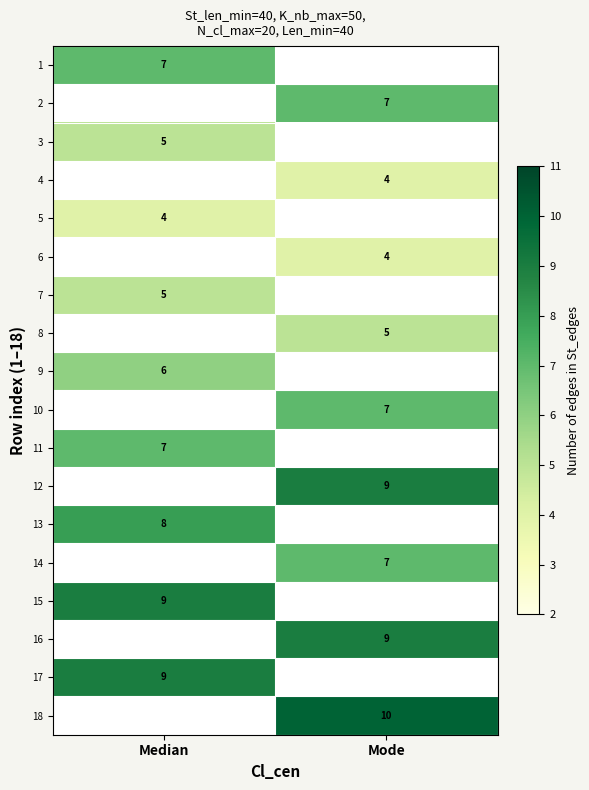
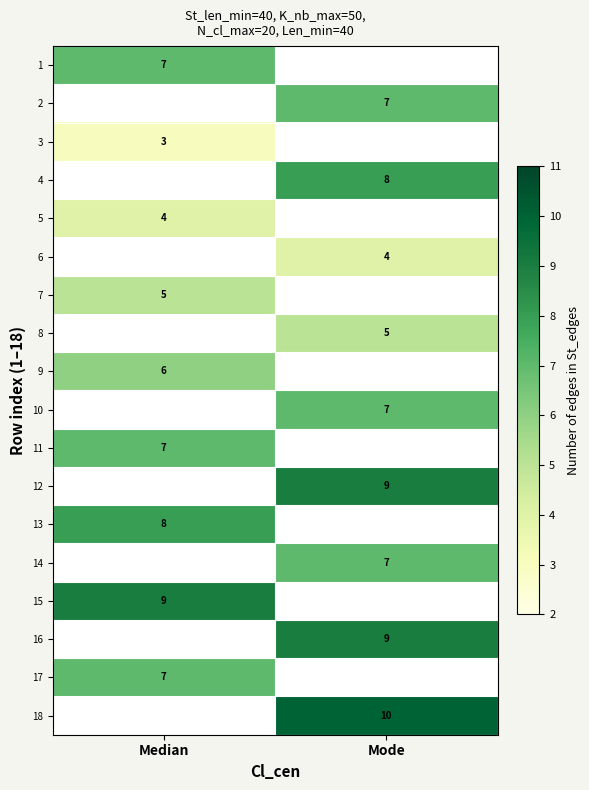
  {
    "1": {
      "Median": 7
    },
    "2": {
      "Mode": 7
    },
    "3": {
-     "Median": 5
+     "Median": 3
    },
    "4": {
-     "Mode": 4
+     "Mode": 8
    },
    "5": {
      "Median": 4
    },
    "6": {
      "Mode": 4
    },
    "7": {
      "Median": 5
    },
    "8": {
      "Mode": 5
    },
    "9": {
      "Median": 6
    },
    "10": {
      "Mode": 7
    },
    "11": {
      "Median": 7
    },
    "12": {
      "Mode": 9
    },
    "13": {
      "Median": 8
    },
    "14": {
      "Mode": 7
    },
    "15": {
      "Median": 9
    },
    "16": {
      "Mode": 9
    },
    "17": {
-     "Median": 9
+     "Median": 7
    },
    "18": {
      "Mode": 10
    }
  }
